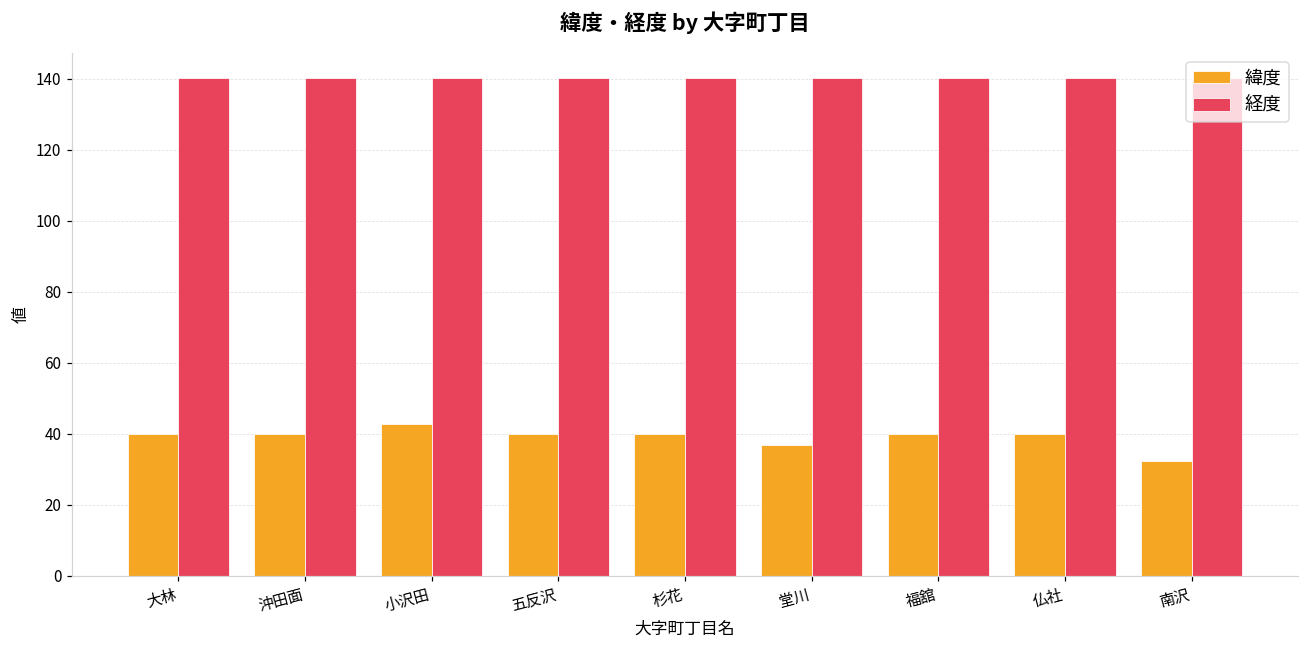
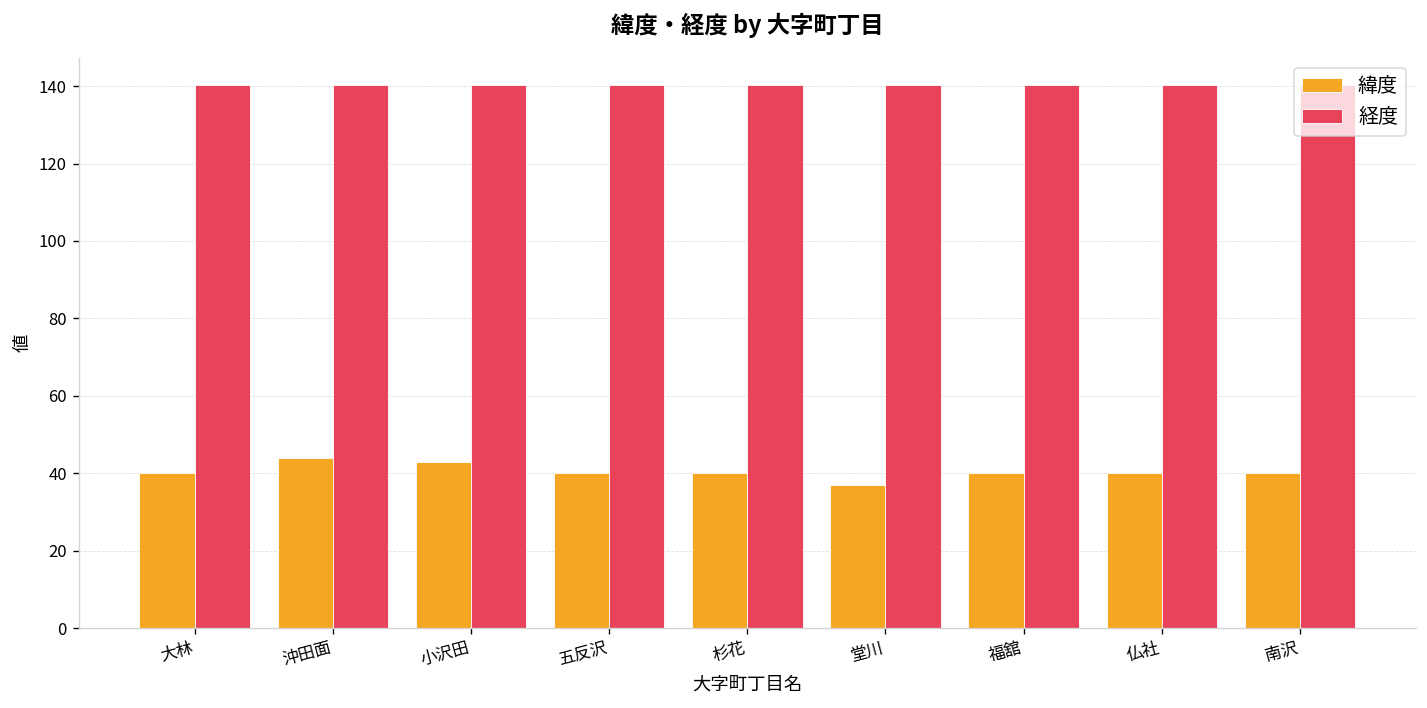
  {
    "緯度": {
      "大林": 40,
-     "沖田面": 40,
+     "沖田面": 44,
      "小沢田": 43,
      "五反沢": 40,
      "杉花": 40,
      "堂川": 37,
      "福舘": 40,
      "仏社": 40,
-     "南沢": 32
+     "南沢": 40
    },
    "経度": {
      "大林": 140,
      "沖田面": 140,
      "小沢田": 140,
      "五反沢": 140,
      "杉花": 140,
      "堂川": 140,
      "福舘": 140,
      "仏社": 140
    }
  }
